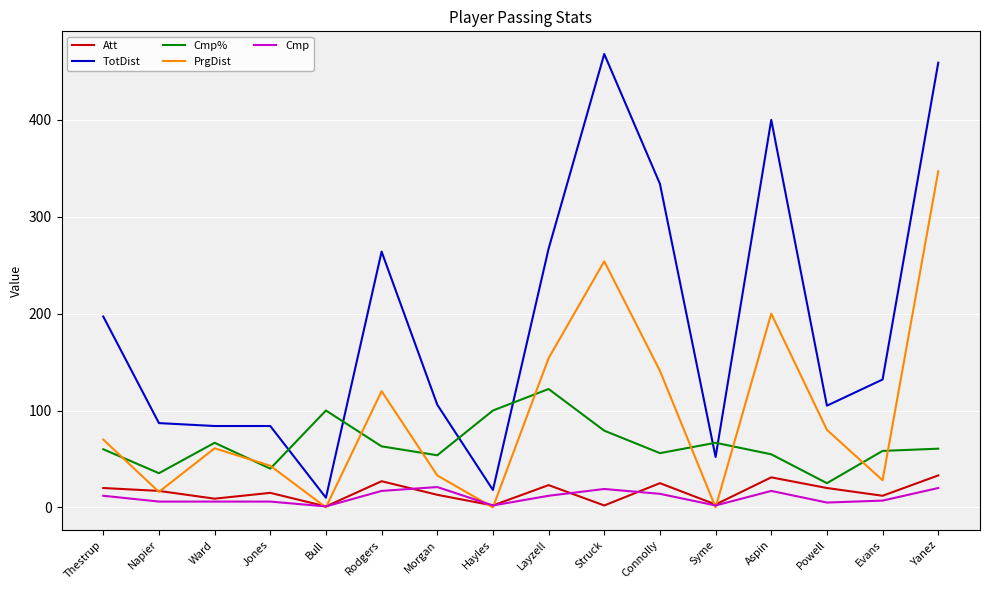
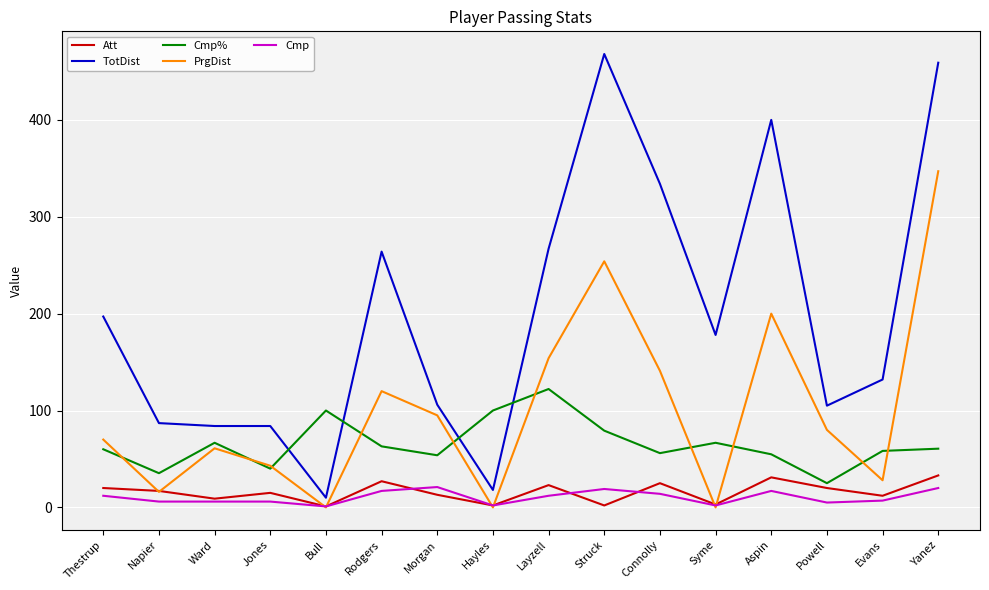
  {
    "Att": {
      "Thestrup": 20,
      "Ward": 10,
      "Jones": 20,
      "Rodgers": 30,
      "Morgan": 10,
      "Layzell": 20,
      "Struck": 0,
      "Connolly": 30,
      "Aspin": 30,
      "Powell": 20,
      "Evans": 10,
      "Yanez": 30
    },
    "TotDist": {
      "Thestrup": 200,
      "Napier": 90,
      "Ward": 80,
      "Jones": 80,
      "Bull": 10,
      "Rodgers": 260,
      "Morgan": 110,
      "Hayles": 20,
      "Layzell": 270,
      "Struck": 470,
      "Connolly": 330,
-     "Syme": 50,
+     "Syme": 180,
      "Aspin": 400,
      "Powell": 110,
      "Evans": 130,
      "Yanez": 460
    },
    "Cmp%": {
      "Thestrup": 60,
      "Napier": 40,
      "Ward": 70,
      "Jones": 40,
      "Bull": 100,
      "Rodgers": 60,
      "Morgan": 50,
      "Hayles": 100,
      "Layzell": 120,
      "Struck": 80,
      "Connolly": 60,
      "Syme": 70,
      "Aspin": 50,
      "Powell": 30,
      "Evans": 60,
      "Yanez": 60
    },
    "PrgDist": {
      "Thestrup": 70,
      "Ward": 60,
      "Jones": 40,
      "Rodgers": 120,
-     "Morgan": 30,
+     "Morgan": 100,
      "Layzell": 150,
      "Struck": 250,
      "Connolly": 140,
      "Aspin": 200,
      "Powell": 80,
      "Evans": 30,
      "Yanez": 350
    },
    "Cmp": {
      "Thestrup": 10,
      "Napier": 10,
      "Ward": 10,
      "Jones": 10,
      "Rodgers": 20,
      "Morgan": 20,
      "Layzell": 10,
      "Struck": 20,
      "Connolly": 10,
      "Aspin": 20,
      "Powell": 10,
      "Evans": 10,
      "Yanez": 20
    }
  }
